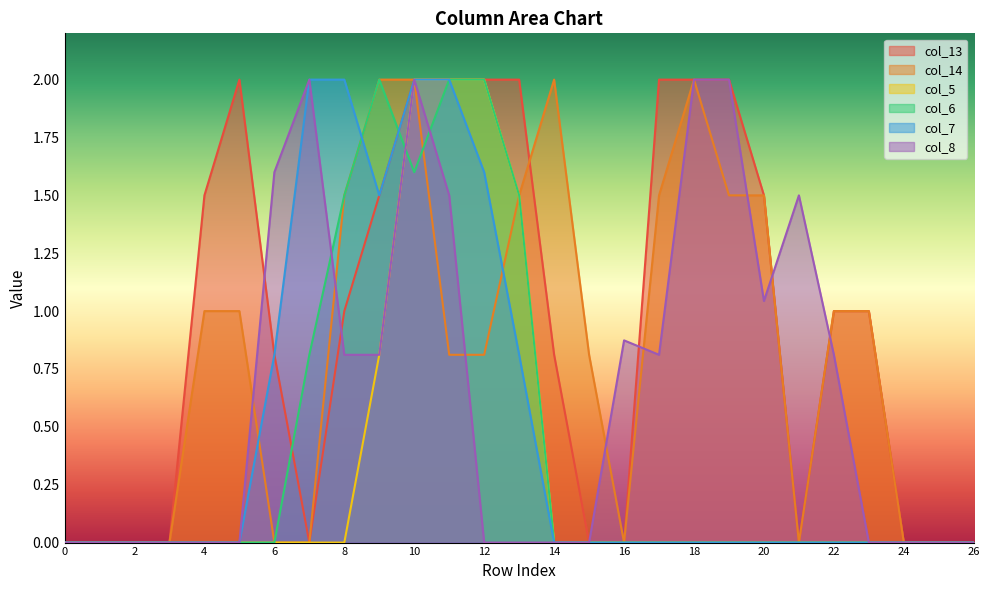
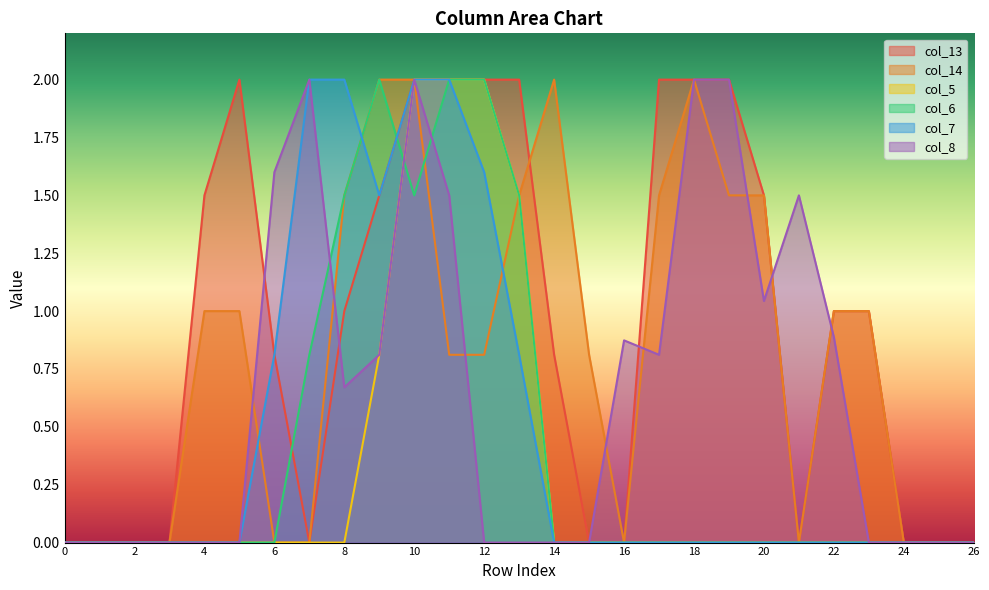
  {
    "col_6": {
-     "10": 1.6
+     "10": 1.5
    },
    "col_7": {
      "8": 2.00,
      "12": 1.60
    },
    "col_8": {
      "6": 1.60,
-     "8": 0.81,
+     "8": 0.67,
      "12": 0.00,
      "16": 0.87,
      "20": 1.04,
-     "22": 0.81
+     "22": 0.89
    }
  }
